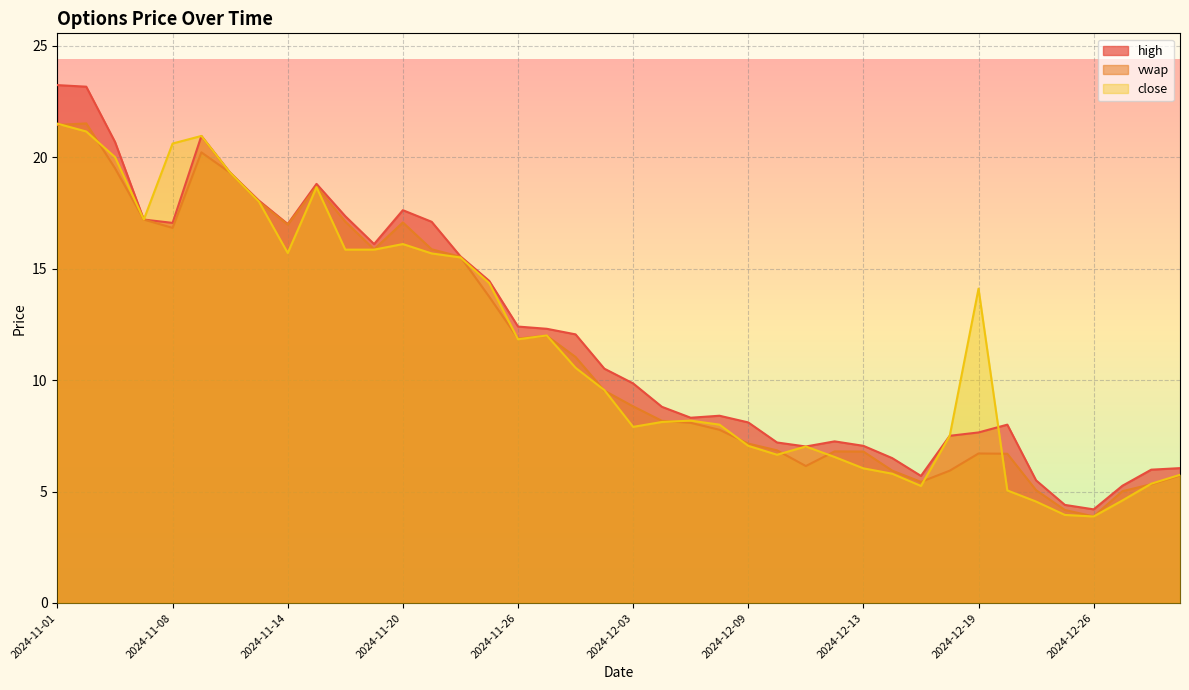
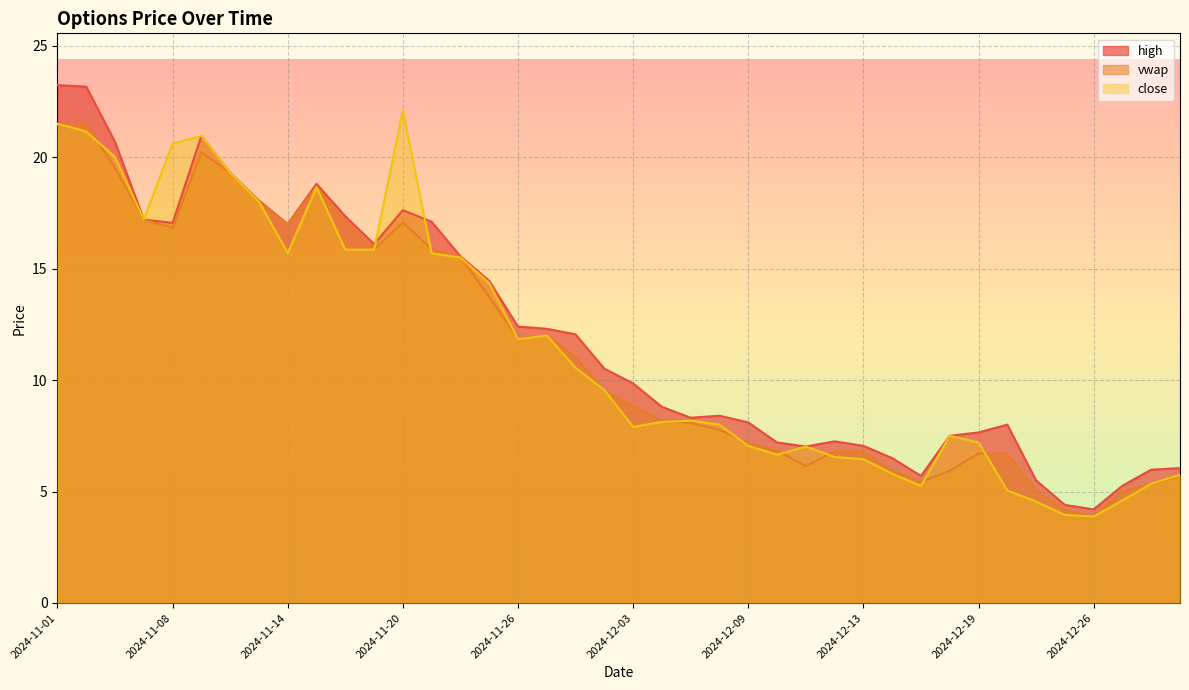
  {
    "close": {
      "2024-11-08": 20.6,
      "2024-11-14": 15.7,
-     "2024-11-20": 16.1,
+     "2024-11-20": 22.1,
      "2024-12-03": 7.9,
-     "2024-12-13": 6.0,
-     "2024-12-19": 14.1
+     "2024-12-13": 6.5,
+     "2024-12-19": 7.2
    }
  }
